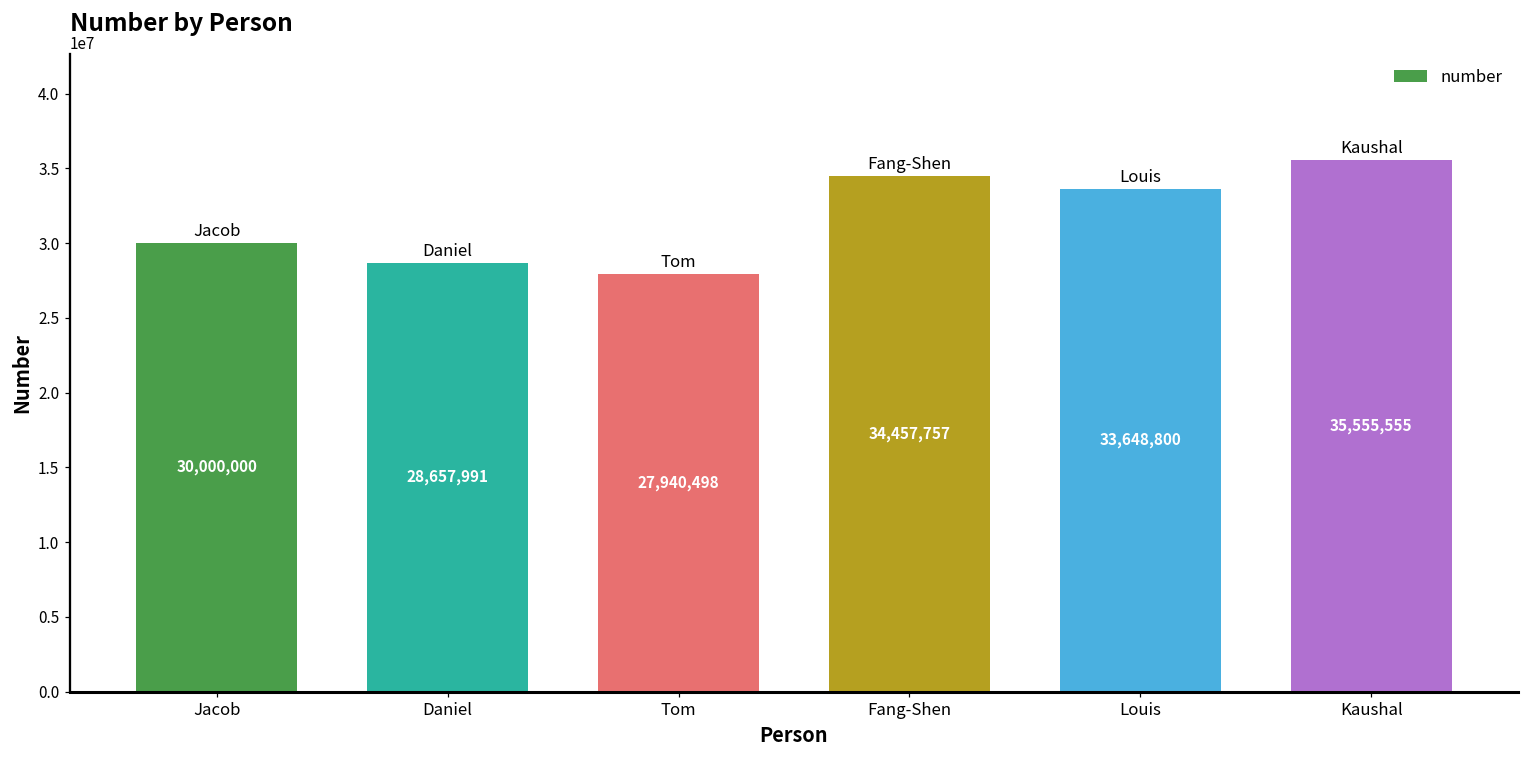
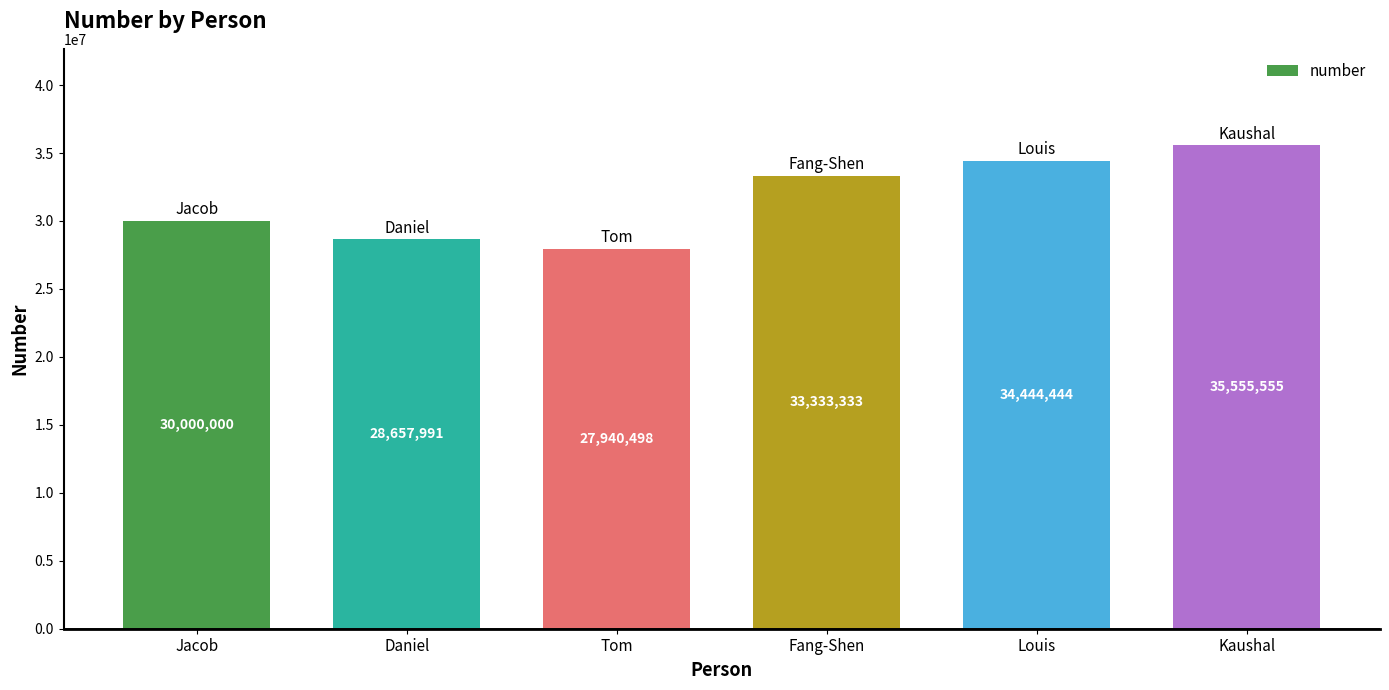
  {
    "Jacob": "30,000,000",
    "Daniel": "28,657,991",
    "Tom": "27,940,498",
-   "Fang-Shen": "34,457,757",
-   "Louis": "33,648,800",
+   "Fang-Shen": "33,333,333",
+   "Louis": "34,444,444",
    "Kaushal": "35,555,555"
  }
